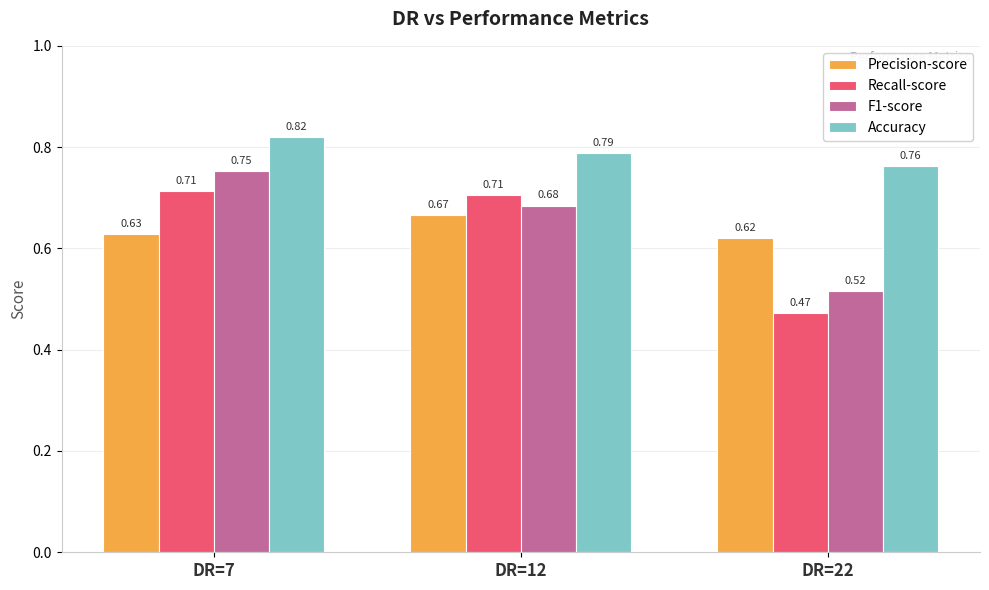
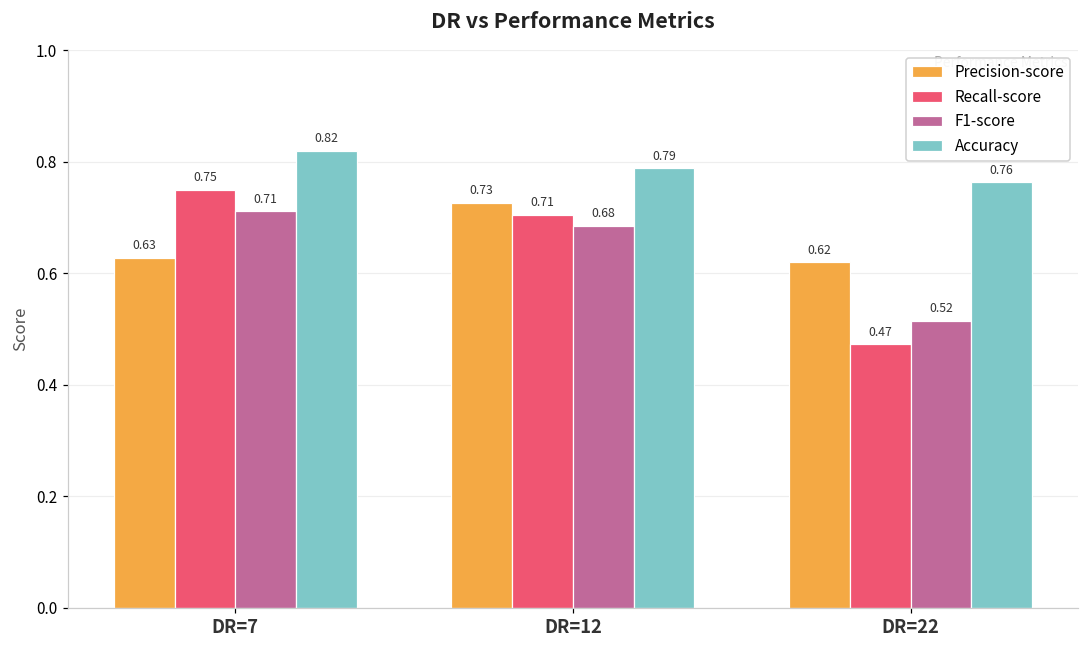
  {
    "Precision-score": {
      "DR=7": 0.63,
-     "DR=12": 0.67,
+     "DR=12": 0.73,
      "DR=22": 0.62
    },
    "Recall-score": {
-     "DR=7": 0.71,
+     "DR=7": 0.75,
      "DR=12": 0.71,
      "DR=22": 0.47
    },
    "F1-score": {
-     "DR=7": 0.75,
+     "DR=7": 0.71,
      "DR=12": 0.68,
      "DR=22": 0.52
    },
    "Accuracy": {
      "DR=7": 0.82,
      "DR=12": 0.79,
      "DR=22": 0.76
    }
  }
